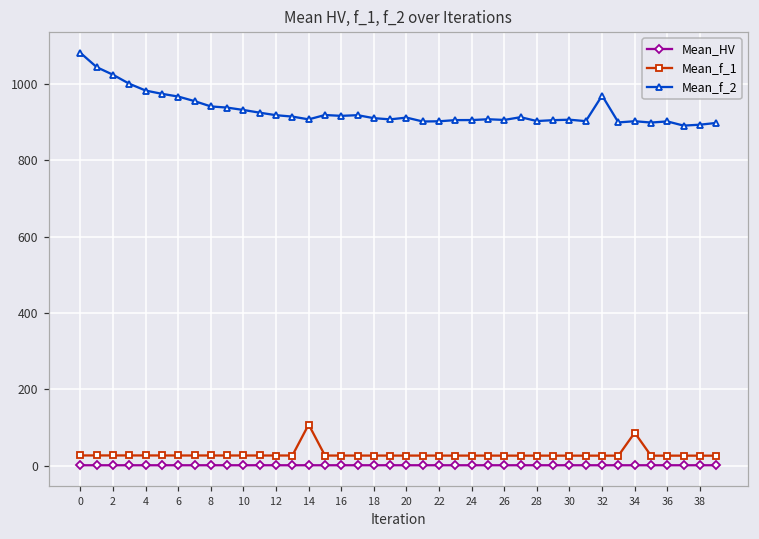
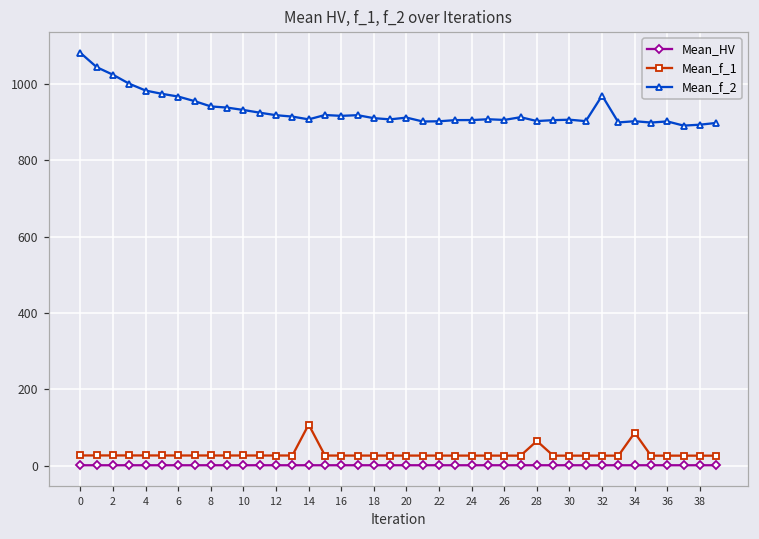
  {
    "Mean_HV": {
      "0": 0,
      "2": 0,
      "4": 0,
      "6": 0,
      "8": 0,
      "10": 0,
      "12": 0,
      "14": 0,
      "16": 0,
      "18": 0,
      "20": 0,
      "22": 0,
      "24": 0,
      "26": 0,
      "28": 0,
      "30": 0,
      "32": 0,
      "34": 0,
      "36": 0,
      "38": 0
    },
    "Mean_f_1": {
      "0": 30,
      "2": 30,
      "4": 30,
      "6": 30,
      "8": 30,
      "10": 30,
      "12": 30,
      "14": 110,
      "16": 30,
      "18": 30,
      "20": 30,
      "22": 30,
      "24": 30,
      "26": 30,
-     "28": 30,
+     "28": 60,
      "30": 30,
      "32": 30,
      "34": 90,
      "36": 30,
      "38": 30
    },
    "Mean_f_2": {
      "0": 1080,
      "2": 1020,
      "4": 980,
      "6": 970,
      "8": 940,
      "10": 930,
      "12": 920,
      "14": 910,
      "16": 920,
      "18": 910,
      "20": 910,
      "22": 900,
      "24": 910,
      "26": 910,
      "28": 900,
      "30": 910,
      "32": 970,
      "34": 900,
      "36": 900,
      "38": 890
    }
  }
